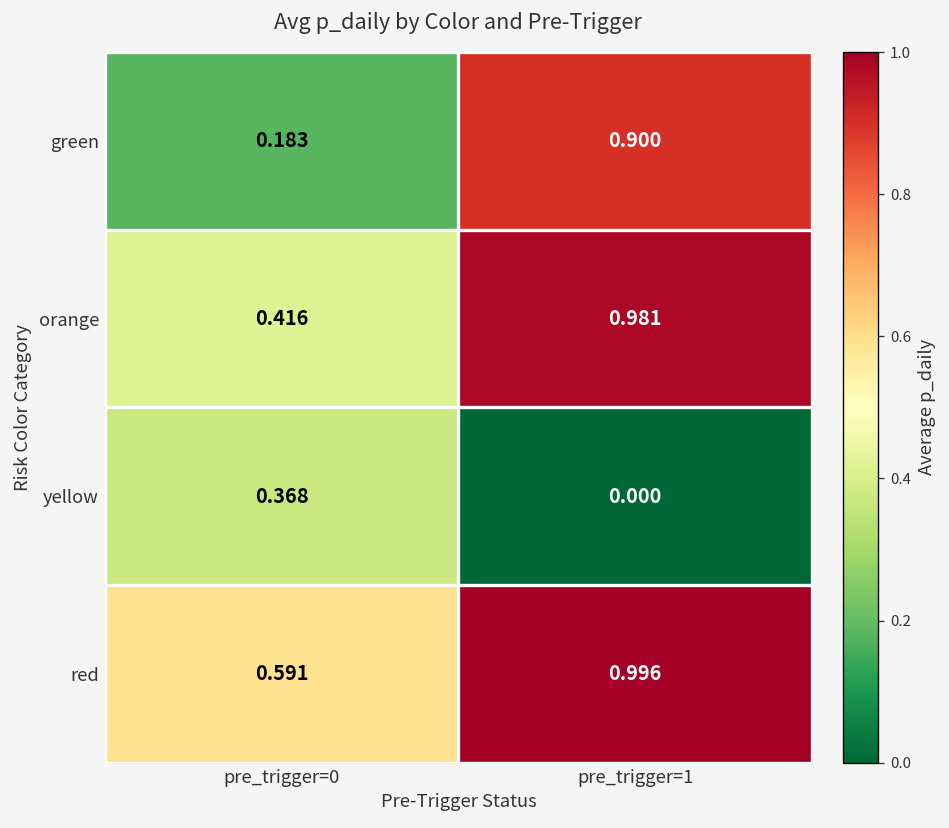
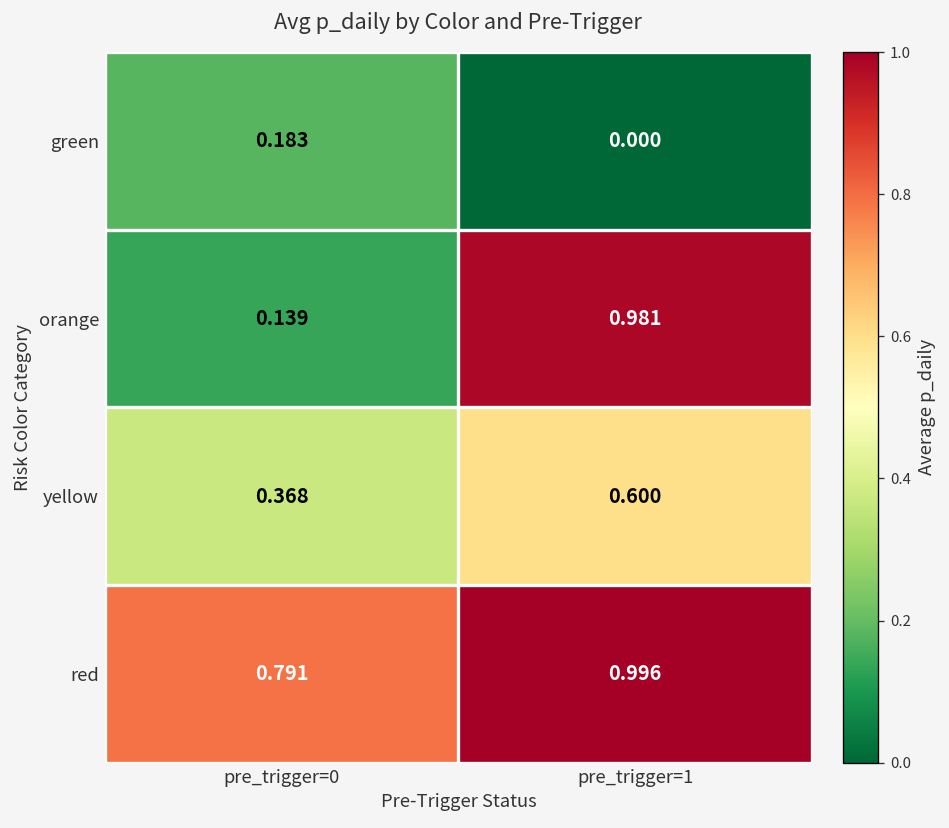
  {
    "green": {
      "pre_trigger=0": 0.183,
-     "pre_trigger=1": 0.900
+     "pre_trigger=1": 0.000
    },
    "orange": {
-     "pre_trigger=0": 0.416,
+     "pre_trigger=0": 0.139,
      "pre_trigger=1": 0.981
    },
    "yellow": {
      "pre_trigger=0": 0.368,
-     "pre_trigger=1": 0.000
+     "pre_trigger=1": 0.600
    },
    "red": {
-     "pre_trigger=0": 0.591,
+     "pre_trigger=0": 0.791,
      "pre_trigger=1": 0.996
    }
  }
